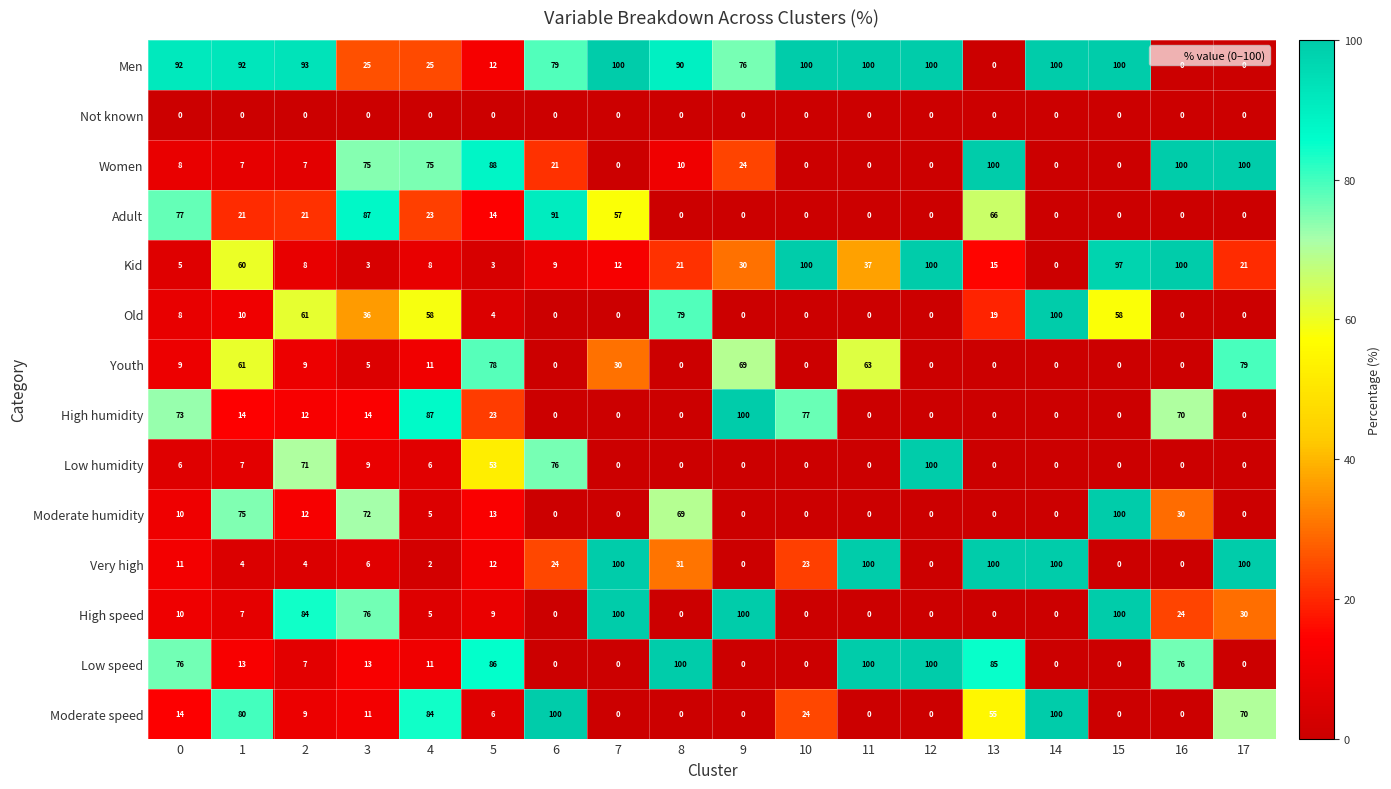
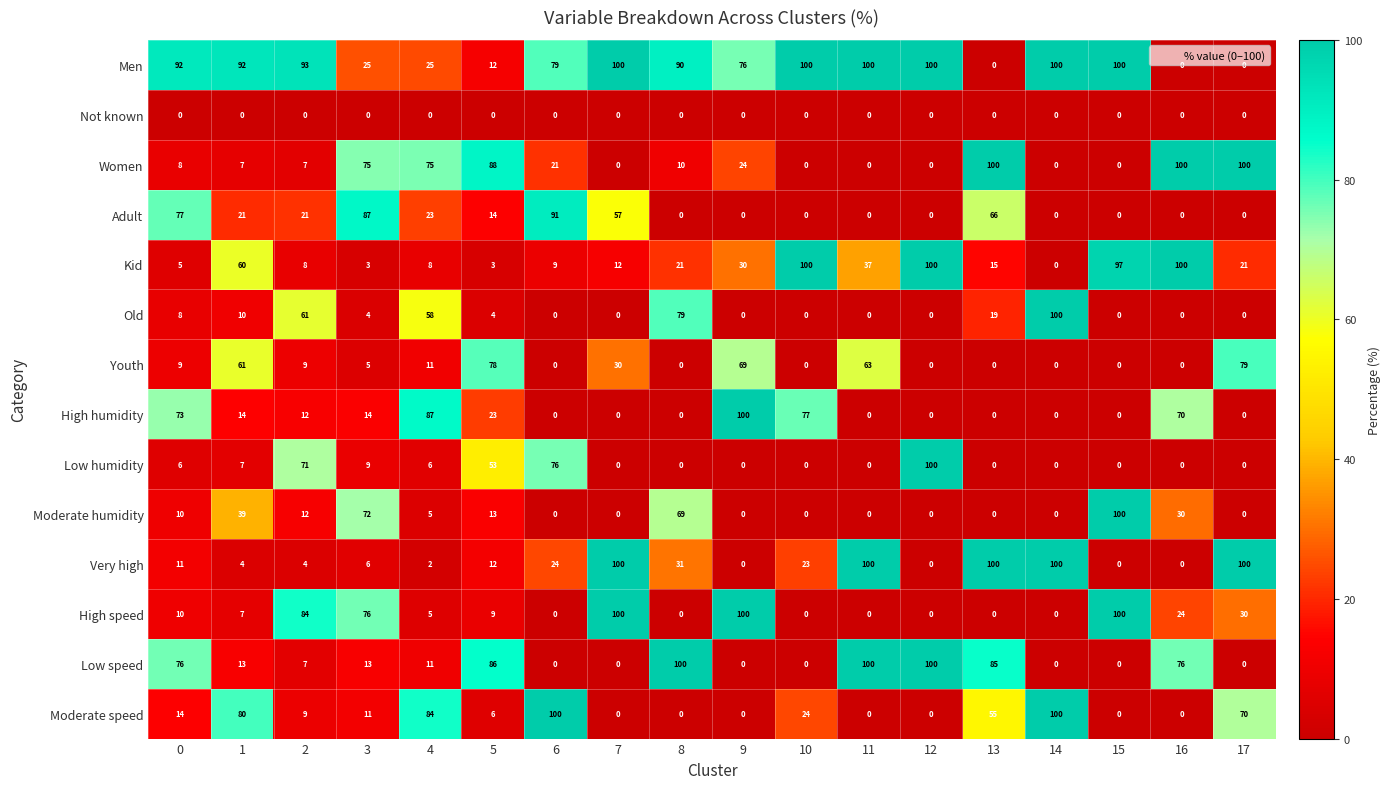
  {
    "Old": {
      "0": 8,
      "1": 10,
      "2": 61,
-     "3": 36,
+     "3": 4,
      "4": 58,
      "5": 4,
      "6": 0,
      "7": 0,
      "8": 79,
      "9": 0,
      "10": 0,
      "11": 0,
      "12": 0,
      "13": 19,
      "14": 100,
-     "15": 58,
+     "15": 0,
      "16": 0,
      "17": 0
    },
    "Moderate humidity": {
      "0": 10,
-     "1": 75,
+     "1": 39,
      "2": 12,
      "3": 72,
      "4": 5,
      "5": 13,
      "6": 0,
      "7": 0,
      "8": 69,
      "9": 0,
      "10": 0,
      "11": 0,
      "12": 0,
      "13": 0,
      "14": 0,
      "15": 100,
      "16": 30,
      "17": 0
    }
  }
